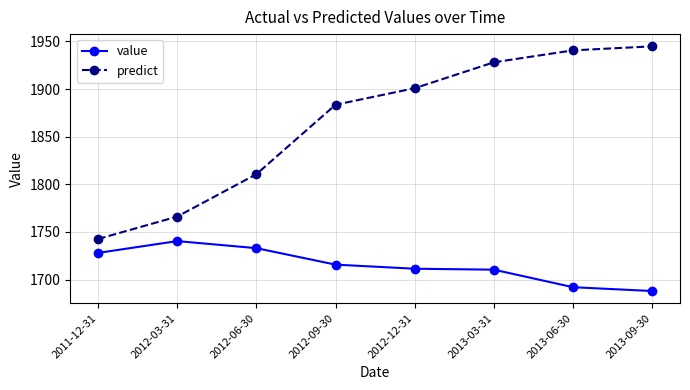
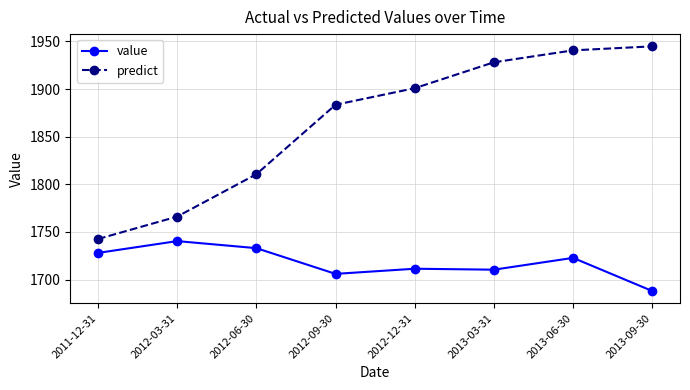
  {
    "value": {
      "2011-12-31": 1730,
      "2012-03-31": 1740,
      "2012-06-30": 1730,
-     "2012-09-30": 1720,
+     "2012-09-30": 1710,
      "2012-12-31": 1710,
      "2013-03-31": 1710,
-     "2013-06-30": 1690,
+     "2013-06-30": 1720,
      "2013-09-30": 1690
    },
    "predict": {
      "2011-12-31": 1740,
      "2012-03-31": 1770,
      "2012-06-30": 1810,
      "2012-09-30": 1880,
      "2012-12-31": 1900,
      "2013-03-31": 1930,
      "2013-06-30": 1940,
      "2013-09-30": 1940
    }
  }
